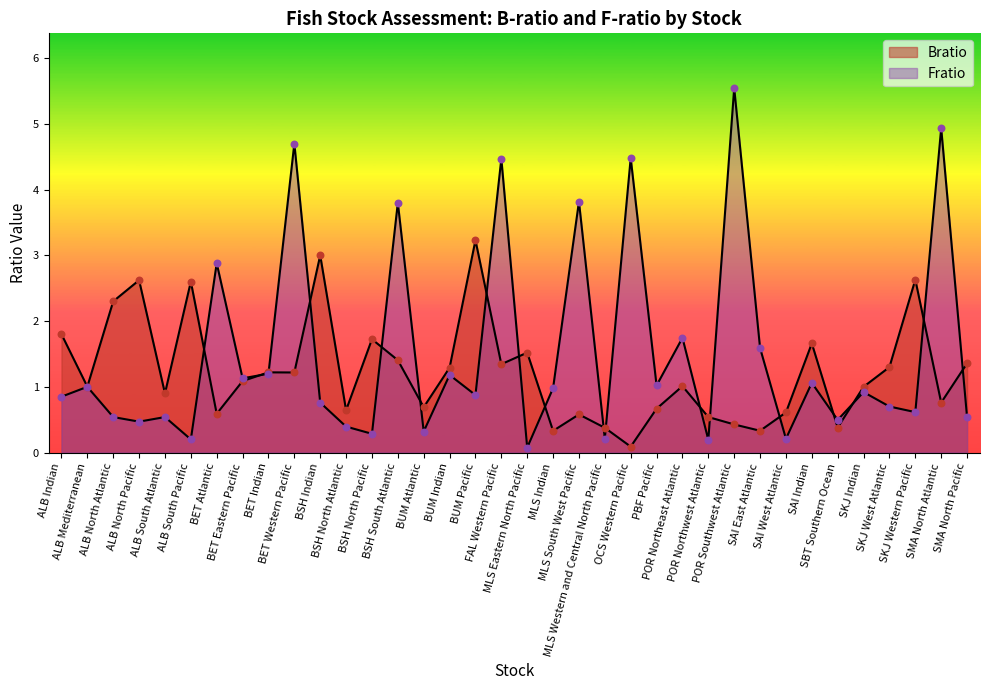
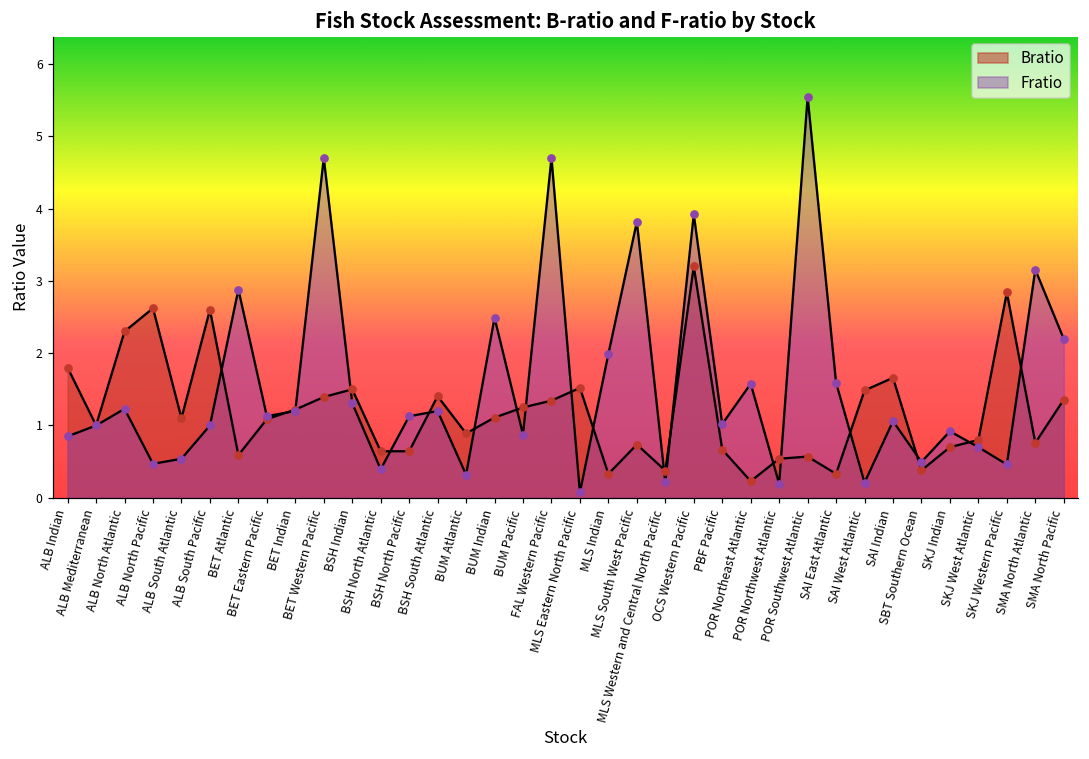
  {
    "Bratio": {
      "ALB Indian": 1.8,
      "ALB North Atlantic": 2.3,
      "ALB North Pacific": 2.6,
-     "ALB South Atlantic": 0.9,
+     "ALB South Atlantic": 1.1,
      "ALB South Pacific": 2.6,
      "BET Atlantic": 0.6,
      "BET Eastern Pacific": 1.1,
-     "BET Western Pacific": 1.2,
-     "BSH Indian": 3.0,
+     "BET Western Pacific": 1.4,
+     "BSH Indian": 1.5,
      "BSH North Atlantic": 0.6,
-     "BSH North Pacific": 1.7,
+     "BSH North Pacific": 0.6,
      "BSH South Atlantic": 1.4,
-     "BUM Atlantic": 0.7,
-     "BUM Indian": 1.3,
-     "BUM Pacific": 3.2,
+     "BUM Atlantic": 0.9,
+     "BUM Indian": 1.1,
+     "BUM Pacific": 1.2,
      "FAL Western Pacific": 1.3,
      "MLS Eastern North Pacific": 1.5,
      "MLS Indian": 0.3,
-     "MLS South West Pacific": 0.6,
+     "MLS South West Pacific": 0.7,
      "MLS Western and Central North Pacific": 0.4,
-     "OCS Western Pacific": 0.1,
+     "OCS Western Pacific": 3.2,
      "PBF Pacific": 0.7,
-     "POR Northeast Atlantic": 1.0,
+     "POR Northeast Atlantic": 0.2,
      "POR Northwest Atlantic": 0.5,
-     "POR Southwest Atlantic": 0.4,
+     "POR Southwest Atlantic": 0.6,
      "SAI East Atlantic": 0.3,
-     "SAI West Atlantic": 0.6,
+     "SAI West Atlantic": 1.5,
      "SAI Indian": 1.7,
      "SBT Southern Ocean": 0.4,
-     "SKJ Indian": 1.0,
-     "SKJ West Atlantic": 1.3,
-     "SKJ Western Pacific": 2.6,
+     "SKJ Indian": 0.7,
+     "SKJ West Atlantic": 0.8,
+     "SKJ Western Pacific": 2.8,
      "SMA North Atlantic": 0.8,
      "SMA North Pacific": 1.4
    },
    "Fratio": {
      "ALB Indian": 0.9,
-     "ALB North Atlantic": 0.5,
+     "ALB North Atlantic": 1.2,
      "ALB North Pacific": 0.5,
      "ALB South Atlantic": 0.5,
-     "ALB South Pacific": 0.2,
+     "ALB South Pacific": 1.0,
      "BET Atlantic": 2.9,
      "BET Eastern Pacific": 1.1,
      "BET Western Pacific": 4.7,
-     "BSH Indian": 0.8,
+     "BSH Indian": 1.3,
      "BSH North Atlantic": 0.4,
-     "BSH North Pacific": 0.3,
-     "BSH South Atlantic": 3.8,
+     "BSH North Pacific": 1.1,
+     "BSH South Atlantic": 1.2,
      "BUM Atlantic": 0.3,
-     "BUM Indian": 1.2,
+     "BUM Indian": 2.5,
      "BUM Pacific": 0.9,
-     "FAL Western Pacific": 4.5,
+     "FAL Western Pacific": 4.7,
      "MLS Eastern North Pacific": 0.1,
-     "MLS Indian": 1.0,
+     "MLS Indian": 2.0,
      "MLS South West Pacific": 3.8,
      "MLS Western and Central North Pacific": 0.2,
-     "OCS Western Pacific": 4.5,
+     "OCS Western Pacific": 3.9,
      "PBF Pacific": 1.0,
-     "POR Northeast Atlantic": 1.7,
+     "POR Northeast Atlantic": 1.6,
      "POR Northwest Atlantic": 0.2,
      "POR Southwest Atlantic": 5.5,
      "SAI East Atlantic": 1.6,
      "SAI West Atlantic": 0.2,
      "SAI Indian": 1.1,
      "SBT Southern Ocean": 0.5,
      "SKJ Indian": 0.9,
      "SKJ West Atlantic": 0.7,
-     "SKJ Western Pacific": 0.6,
-     "SMA North Atlantic": 4.9,
-     "SMA North Pacific": 0.5
+     "SKJ Western Pacific": 0.5,
+     "SMA North Atlantic": 3.2,
+     "SMA North Pacific": 2.2
    }
  }
